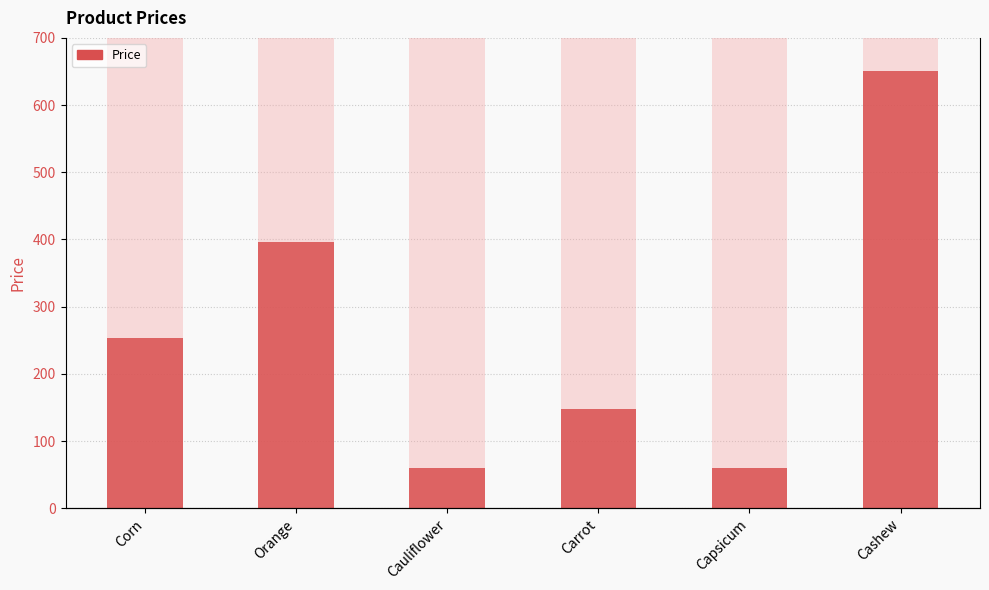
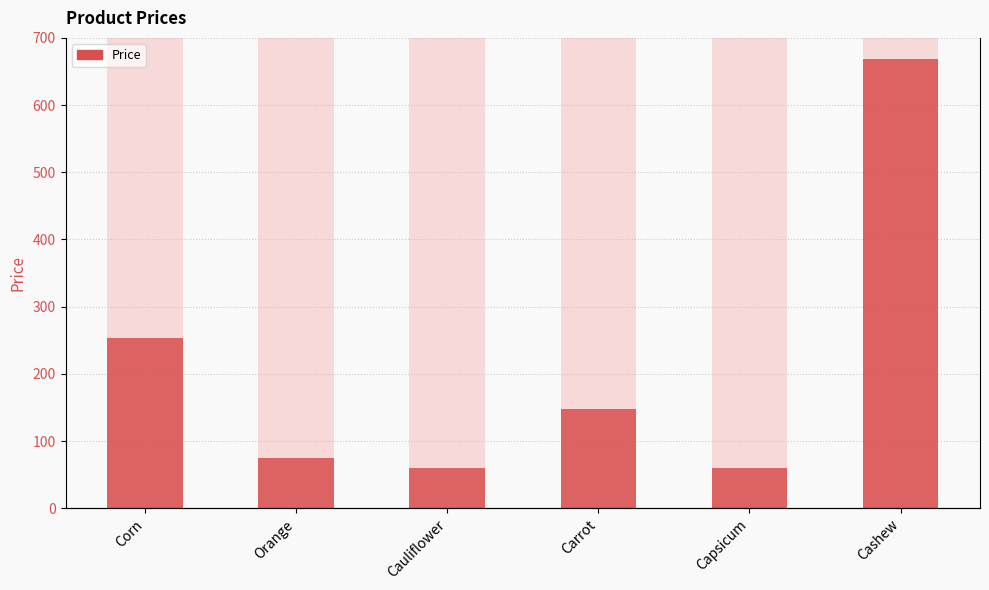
  {
    "Price": {
-     "Orange": 400,
-     "Cashew": 650
+     "Orange": 80,
+     "Cashew": 670
    }
  }
